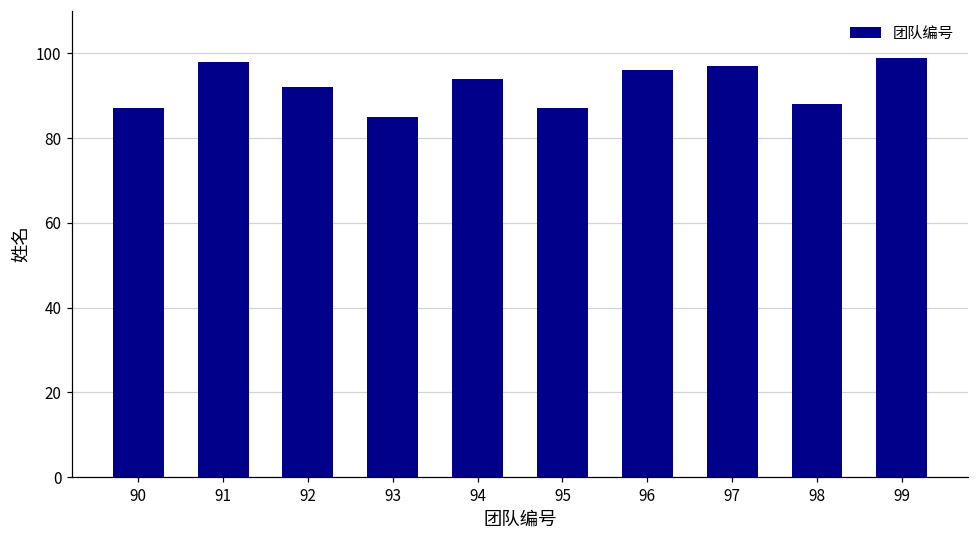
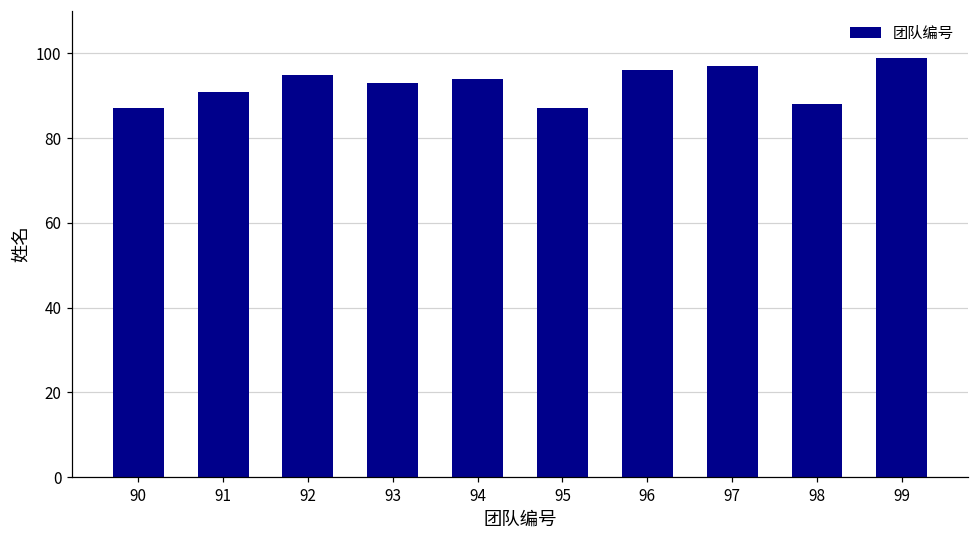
  {
    "90": 87,
-   "91": 98,
-   "92": 92,
-   "93": 85,
+   "91": 91,
+   "92": 95,
+   "93": 93,
    "94": 94,
    "95": 87,
    "96": 96,
    "97": 97,
    "98": 88,
    "99": 99
  }
